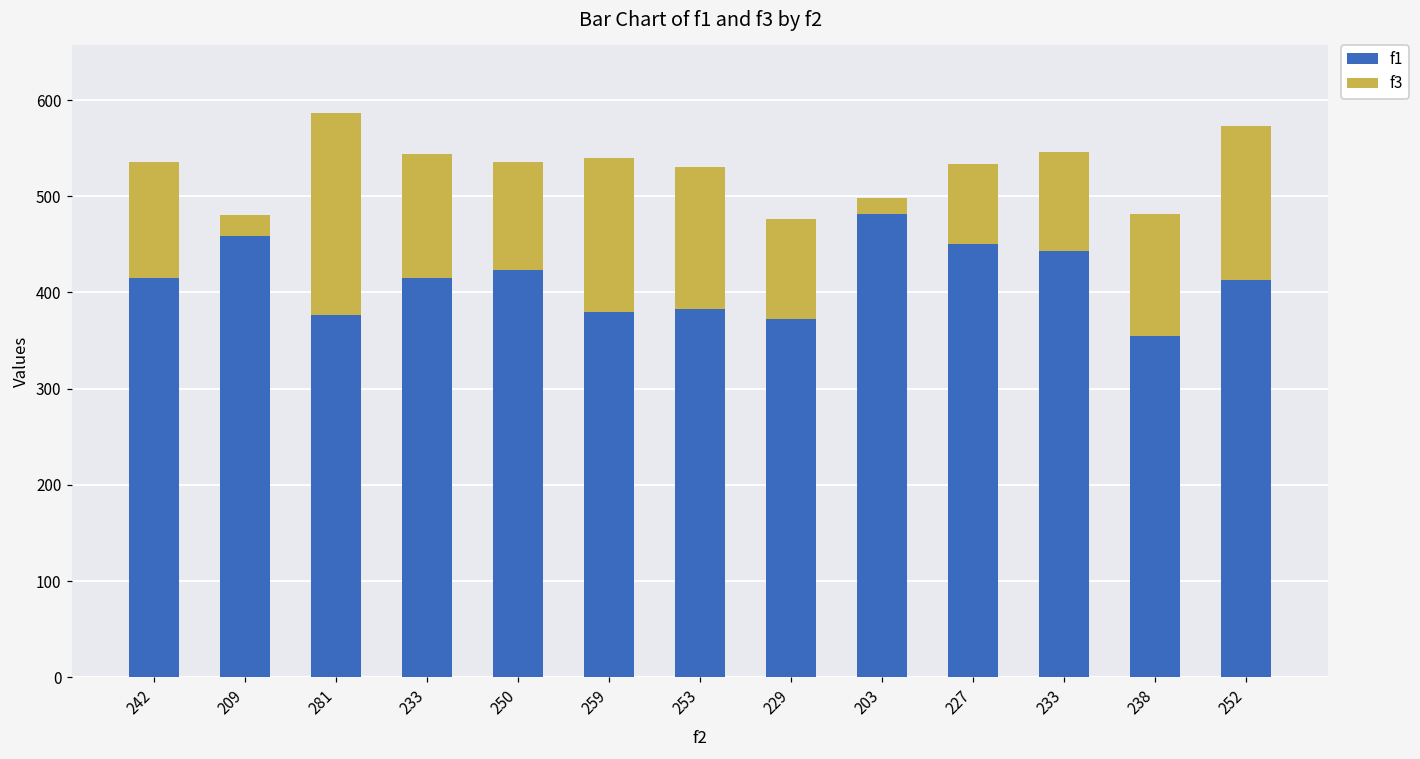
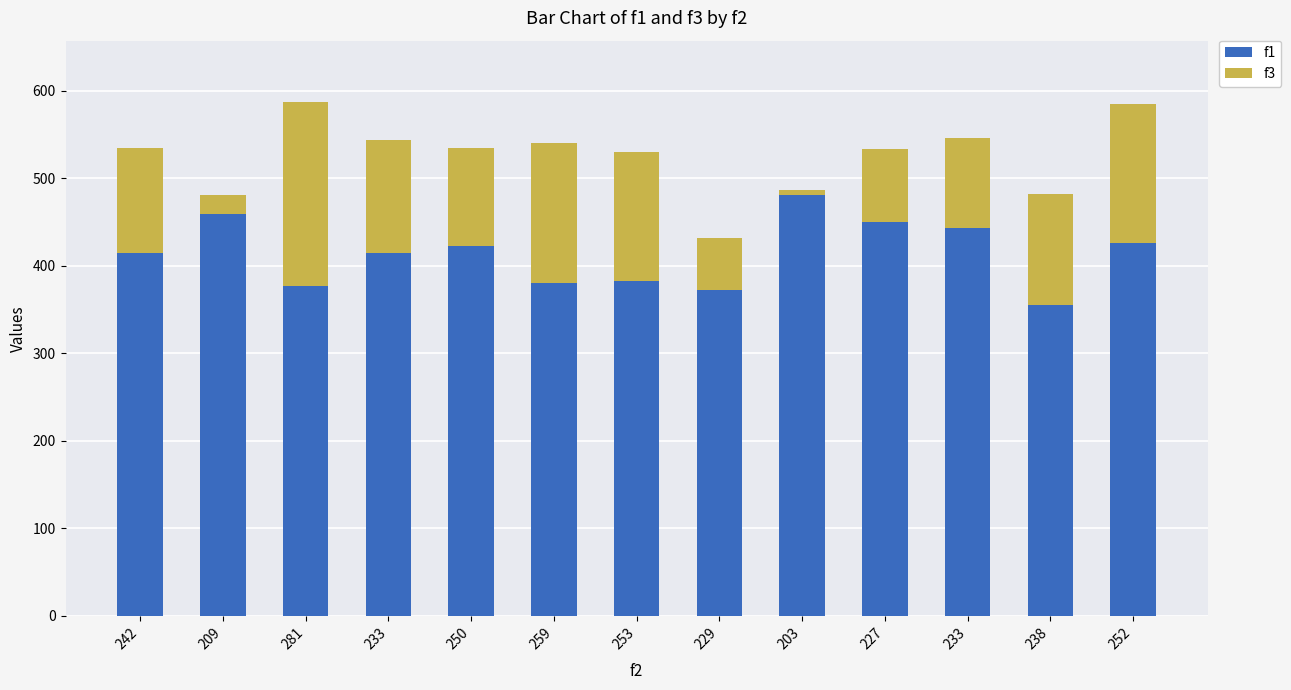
  {
    "f1": {
      "242": 420,
      "209": 460,
      "281": 380,
      "250": 420,
      "259": 380,
      "253": 380,
      "229": 370,
      "203": 480,
      "227": 450,
      "238": 350,
-     "252": 410
+     "252": 430
    },
    "f3": {
      "242": 120,
      "209": 20,
      "281": 210,
      "250": 110,
      "259": 160,
      "253": 150,
-     "229": 100,
-     "203": 20,
+     "229": 60,
+     "203": 10,
      "227": 80,
      "238": 130,
      "252": 160
    }
  }
